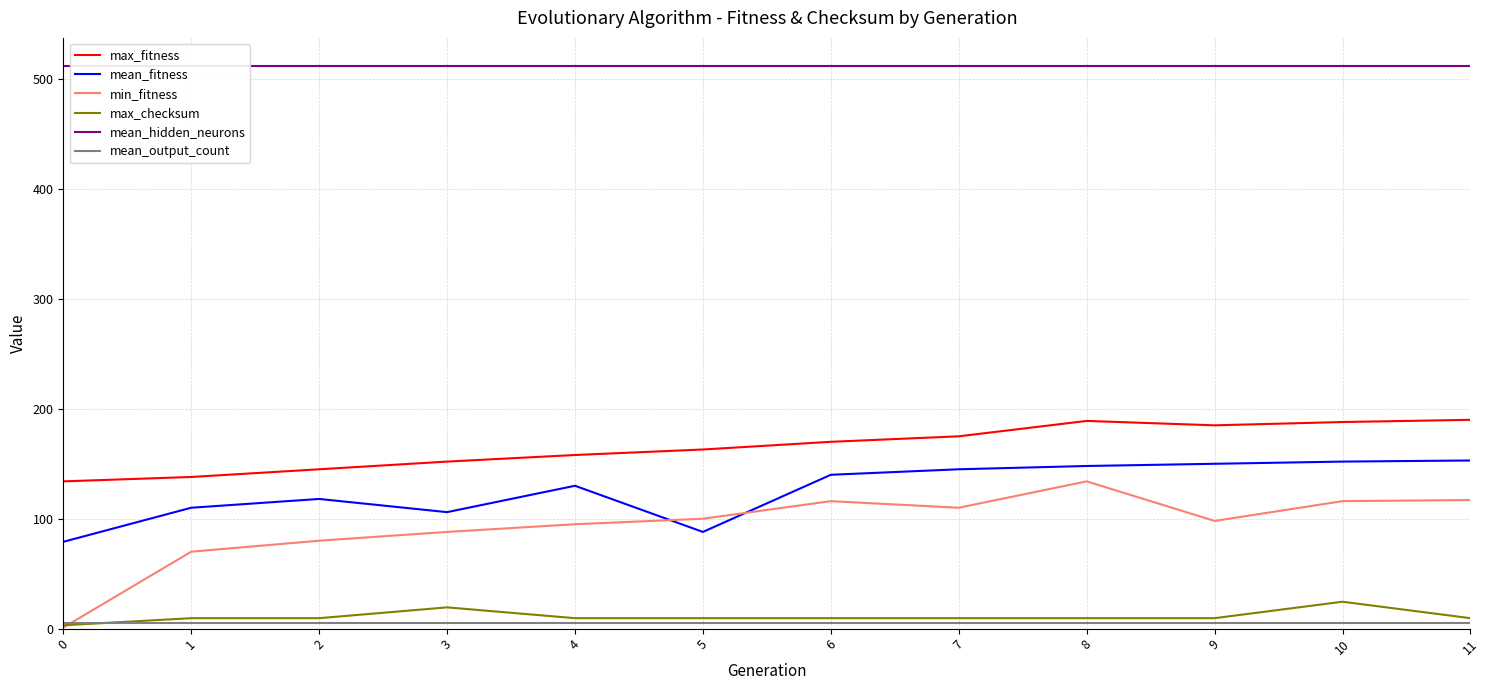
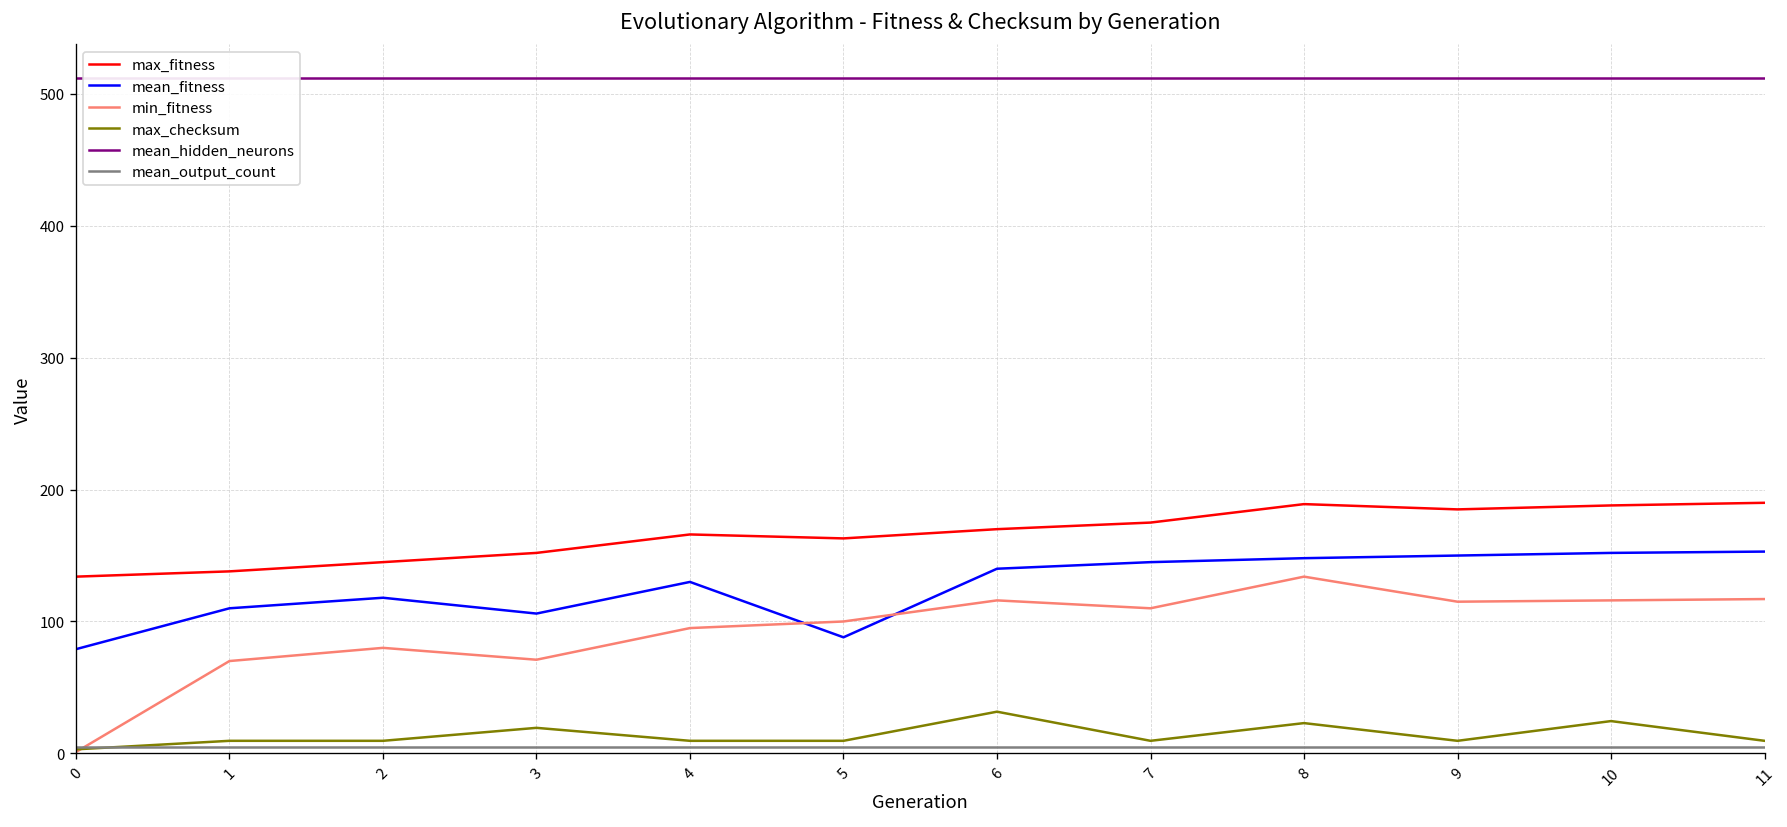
  {
    "max_fitness": {
      "0": 134,
      "1": 138,
      "2": 145,
      "3": 152,
-     "4": 158,
+     "4": 166,
      "5": 163,
      "6": 170,
      "7": 175,
      "8": 189,
      "9": 185,
      "10": 188,
      "11": 190
    },
    "mean_fitness": {
      "0": 79,
      "1": 110,
      "2": 118,
      "3": 106,
      "4": 130,
      "5": 88,
      "6": 140,
      "7": 145,
      "8": 148,
      "9": 150,
      "10": 152,
      "11": 153
    },
    "min_fitness": {
      "1": 70,
      "2": 80,
-     "3": 88,
+     "3": 71,
      "4": 95,
      "5": 100,
      "6": 116,
      "7": 110,
      "8": 134,
-     "9": 98,
+     "9": 115,
      "10": 116,
      "11": 117
    },
    "max_checksum": {
      "1": 10,
      "2": 10,
      "3": 19,
      "4": 10,
      "5": 10,
-     "6": 10,
+     "6": 32,
      "7": 10,
-     "8": 10,
+     "8": 23,
      "9": 10,
      "10": 24,
      "11": 10
    },
    "mean_hidden_neurons": {
      "0": 512,
      "2": 512,
      "3": 512,
      "4": 512,
      "5": 512,
      "6": 512,
      "7": 512,
      "8": 512,
      "9": 512,
      "10": 512,
      "11": 512
    },
    "mean_output_count": {
      "1": 5,
      "2": 5,
      "3": 5,
      "4": 5,
      "5": 5,
      "6": 5,
      "7": 5,
      "8": 5,
      "9": 5,
      "10": 5,
      "11": 5
    }
  }
